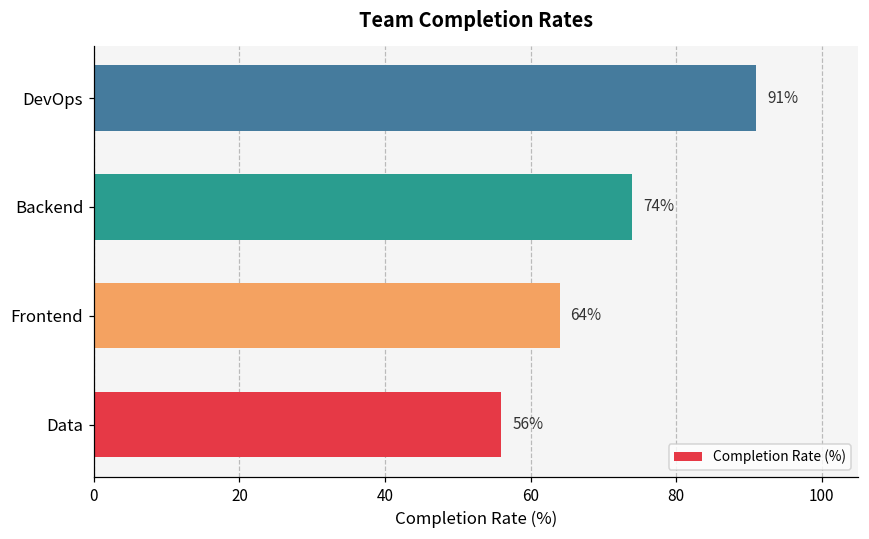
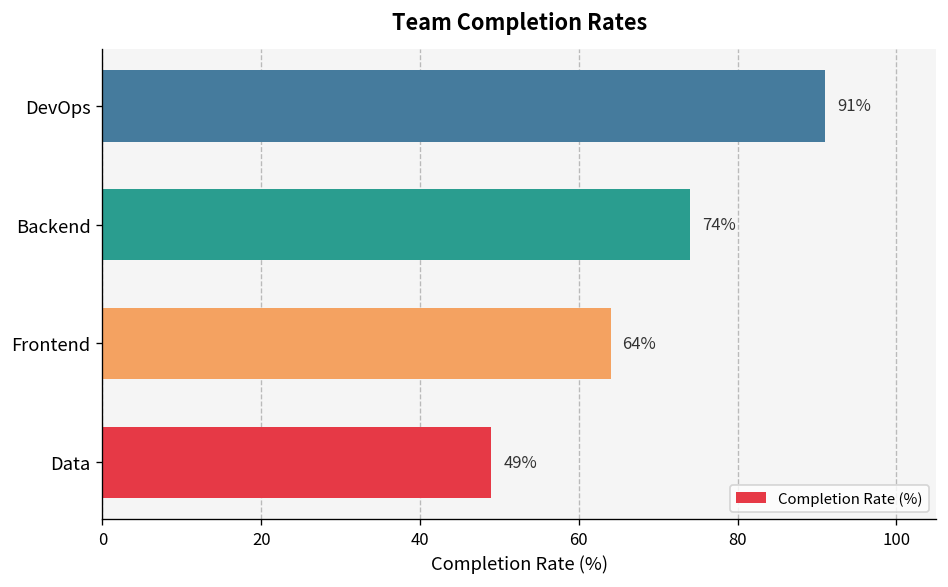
  {
    "DevOps": "91%",
    "Backend": "74%",
    "Frontend": "64%",
-   "Data": "56%"
+   "Data": "49%"
  }
